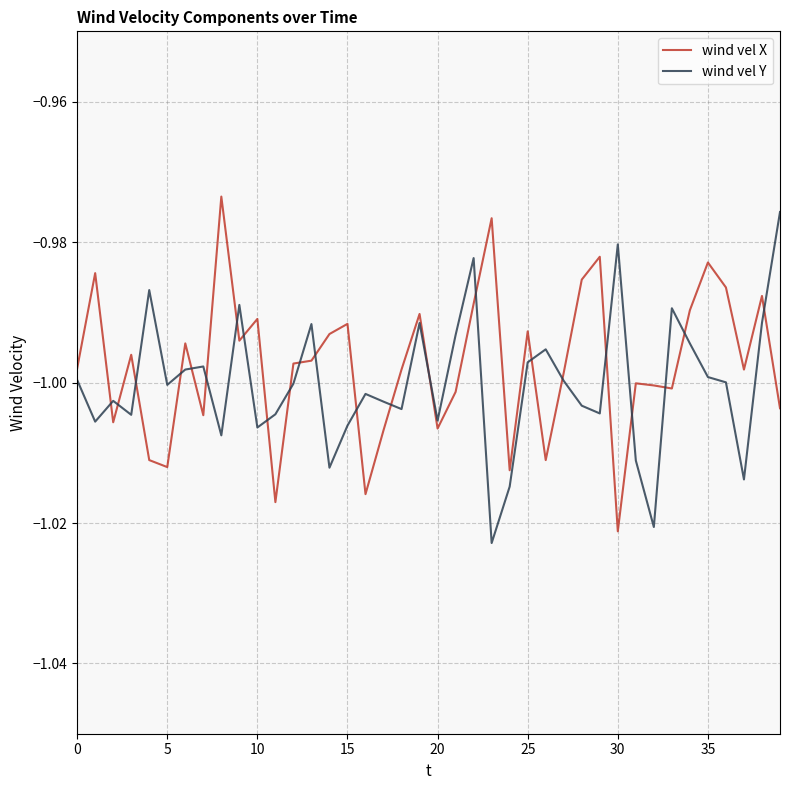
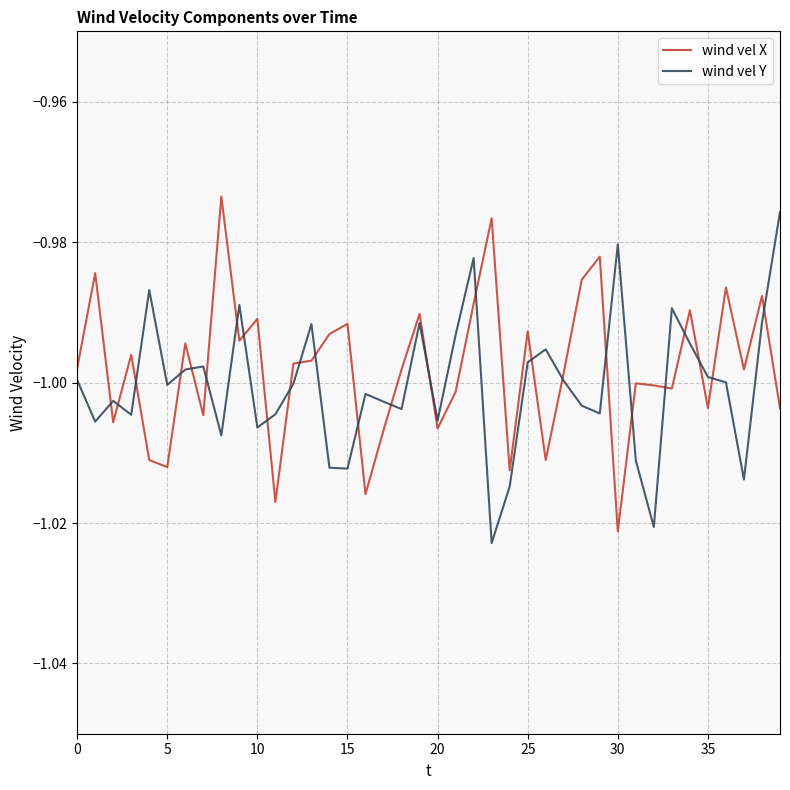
  {
    "wind vel X": {
      "0": -0.998,
      "5": -1.012,
      "10": -0.991,
      "15": -0.992,
      "20": -1.007,
      "25": -0.993,
      "30": -1.021,
-     "35": -0.983
+     "35": -1.004
    },
    "wind vel Y": {
      "0": -1.000,
      "5": -1.000,
      "10": -1.006,
-     "15": -1.006,
+     "15": -1.012,
      "20": -1.005,
      "25": -0.997,
      "30": -0.980,
      "35": -0.999
    }
  }
